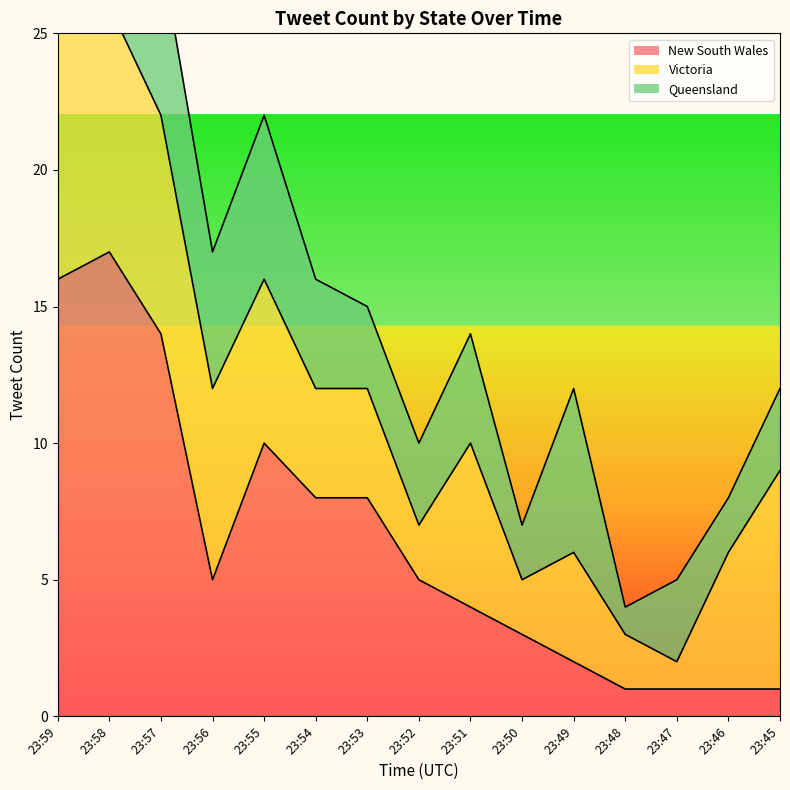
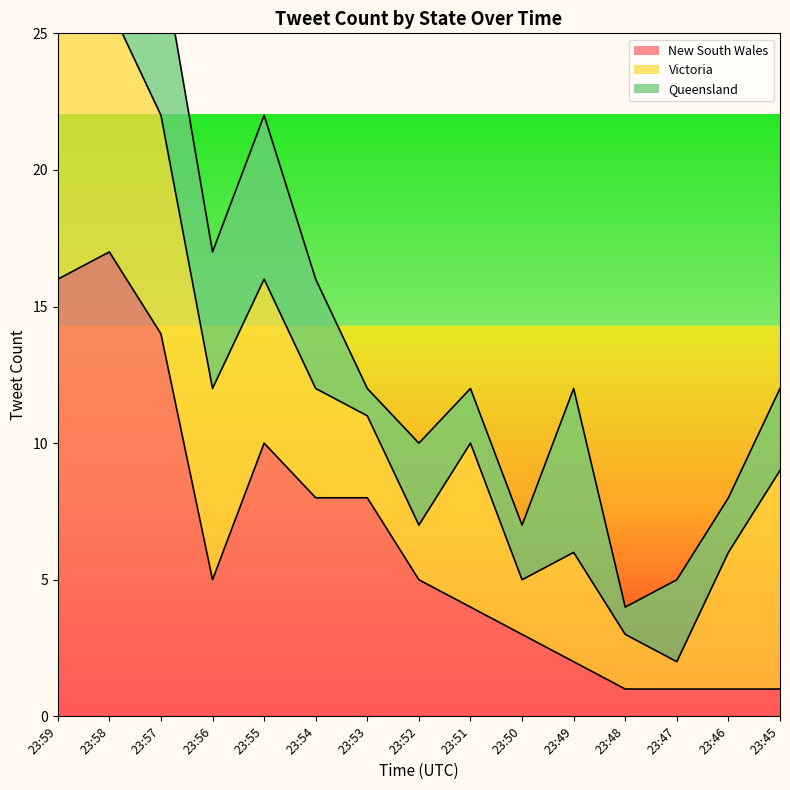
  {
    "New South Wales": {
      "23:59": 16,
      "23:58": 17,
      "23:57": 14,
      "23:56": 5,
      "23:55": 10,
      "23:54": 8,
      "23:53": 8,
      "23:52": 5,
      "23:51": 4,
      "23:50": 3,
      "23:49": 2,
      "23:48": 1,
      "23:47": 1,
      "23:46": 1,
      "23:45": 1
    },
    "Victoria": {
      "23:57": 8,
      "23:56": 7,
      "23:55": 6,
      "23:54": 4,
-     "23:53": 4,
+     "23:53": 3,
      "23:52": 2,
      "23:51": 6,
      "23:50": 2,
      "23:49": 4,
      "23:48": 2,
      "23:47": 1,
      "23:46": 5,
      "23:45": 8
    },
    "Queensland": {
      "23:56": 5,
      "23:55": 6,
      "23:54": 4,
-     "23:53": 3,
+     "23:53": 1,
      "23:52": 3,
-     "23:51": 4,
+     "23:51": 2,
      "23:50": 2,
      "23:49": 6,
      "23:48": 1,
      "23:47": 3,
      "23:46": 2,
      "23:45": 3
    }
  }
